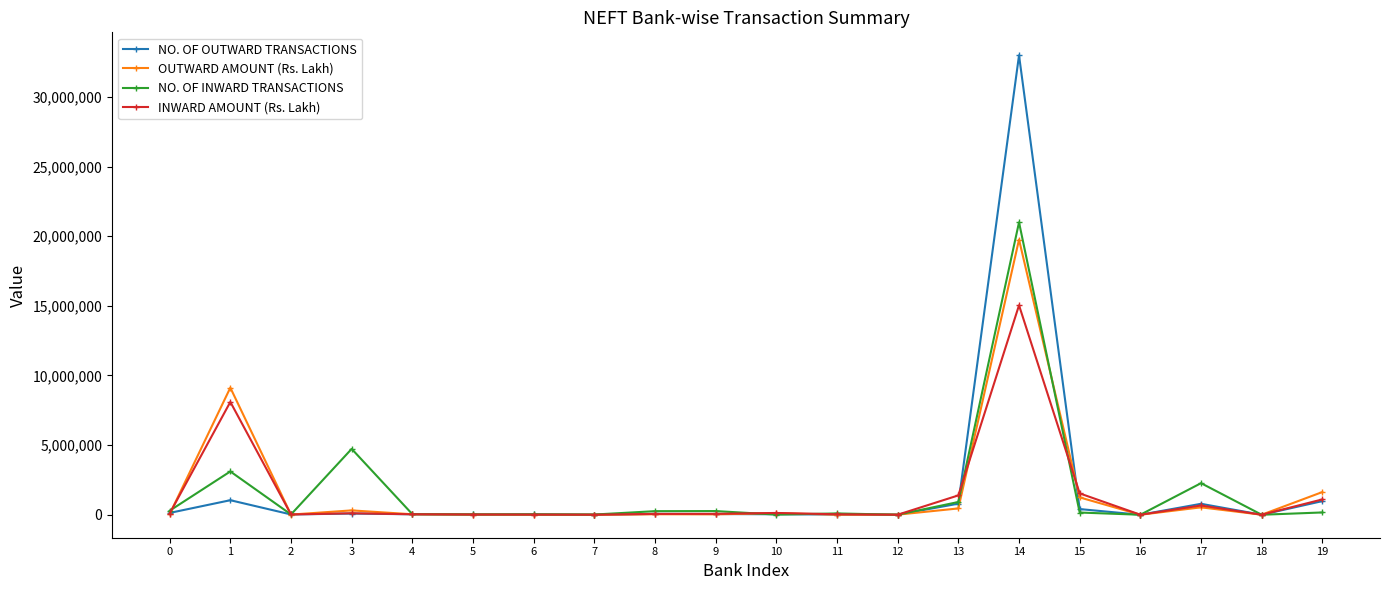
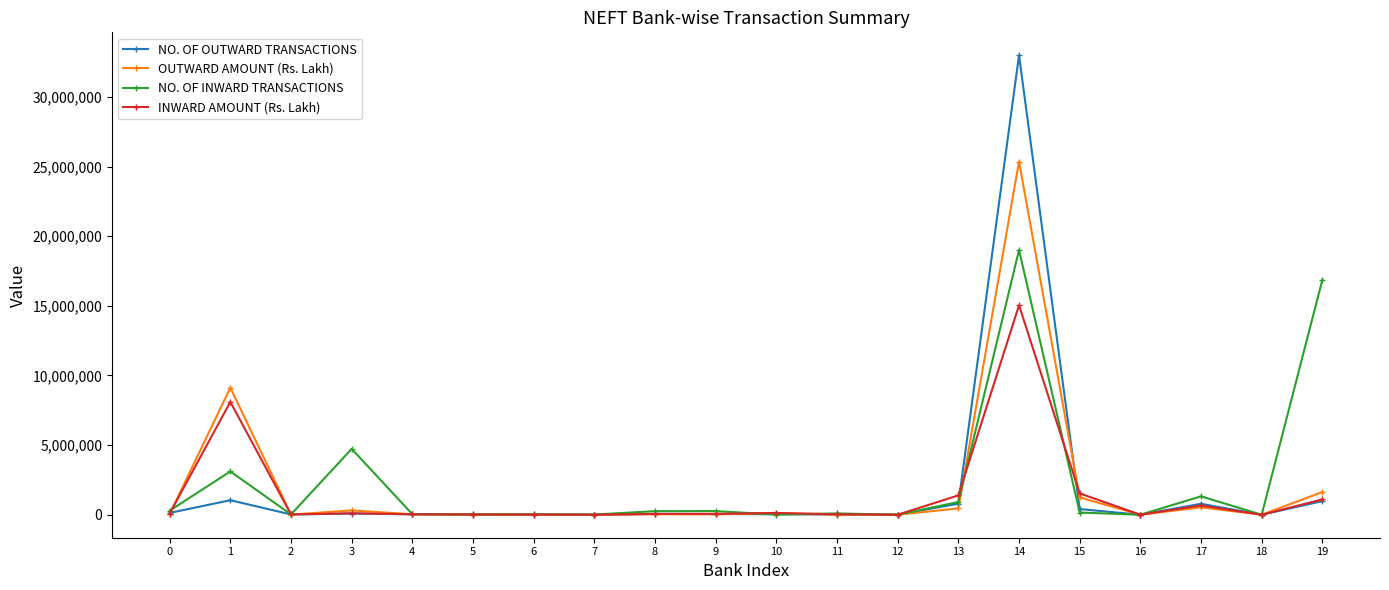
  {
    "NO. OF OUTWARD TRANSACTIONS": {
      "1": "1,000,000",
      "14": "33,000,000",
      "15": "400,000"
    },
    "OUTWARD AMOUNT (Rs. Lakh)": {
      "1": "9,100,000",
      "3": "300,000",
      "13": "500,000",
-     "14": "19,800,000",
+     "14": "25,400,000",
      "15": "1,200,000",
      "19": "1,600,000"
    },
    "NO. OF INWARD TRANSACTIONS": {
      "1": "3,100,000",
      "3": "4,700,000",
      "8": "300,000",
      "9": "300,000",
-     "14": "21,000,000",
+     "14": "19,000,000",
      "15": "200,000",
-     "17": "2,300,000",
-     "19": "200,000"
+     "17": "1,300,000",
+     "19": "16,900,000"
    },
    "INWARD AMOUNT (Rs. Lakh)": {
      "1": "8,100,000",
      "13": "1,400,000",
      "14": "15,000,000",
      "15": "1,500,000"
    }
  }
